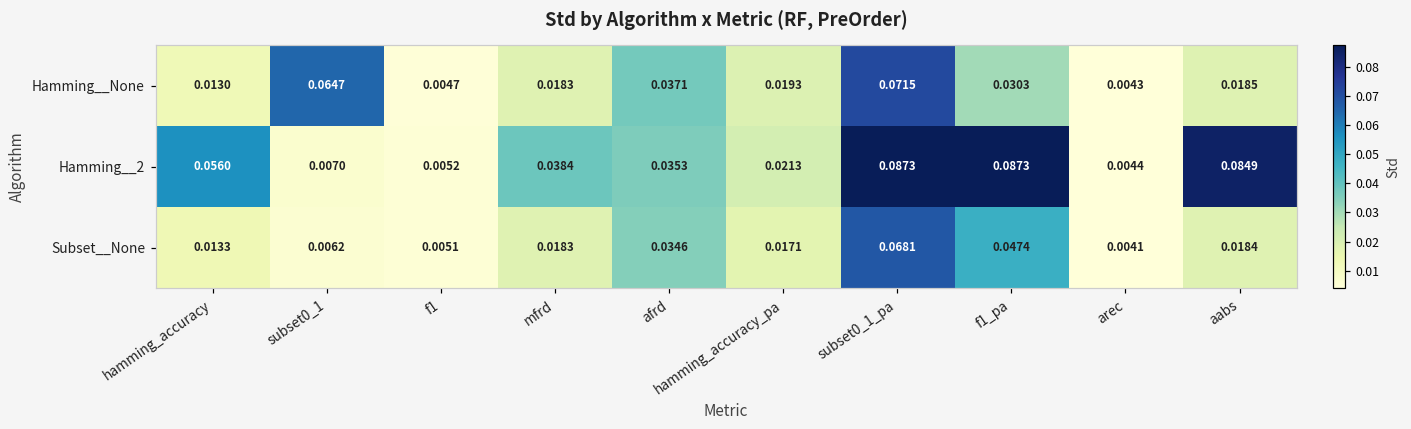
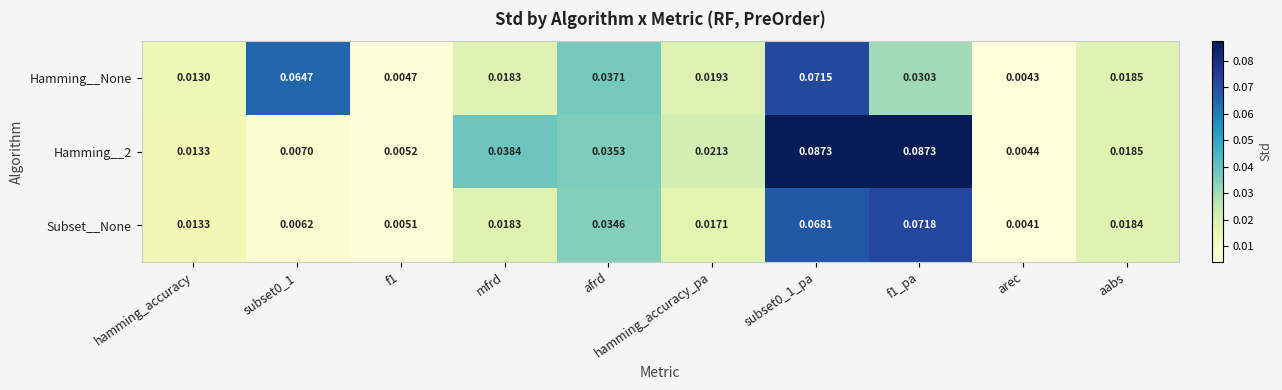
  {
    "Hamming__None": {
      "hamming_accuracy": 0.0130,
      "subset0_1": 0.0647,
      "f1": 0.0047,
      "mfrd": 0.0183,
      "afrd": 0.0371,
      "hamming_accuracy_pa": 0.0193,
      "subset0_1_pa": 0.0715,
      "f1_pa": 0.0303,
      "arec": 0.0043,
      "aabs": 0.0185
    },
    "Hamming__2": {
-     "hamming_accuracy": 0.0560,
+     "hamming_accuracy": 0.0133,
      "subset0_1": 0.0070,
      "f1": 0.0052,
      "mfrd": 0.0384,
      "afrd": 0.0353,
      "hamming_accuracy_pa": 0.0213,
      "subset0_1_pa": 0.0873,
      "f1_pa": 0.0873,
      "arec": 0.0044,
-     "aabs": 0.0849
+     "aabs": 0.0185
    },
    "Subset__None": {
      "hamming_accuracy": 0.0133,
      "subset0_1": 0.0062,
      "f1": 0.0051,
      "mfrd": 0.0183,
      "afrd": 0.0346,
      "hamming_accuracy_pa": 0.0171,
      "subset0_1_pa": 0.0681,
-     "f1_pa": 0.0474,
+     "f1_pa": 0.0718,
      "arec": 0.0041,
      "aabs": 0.0184
    }
  }
